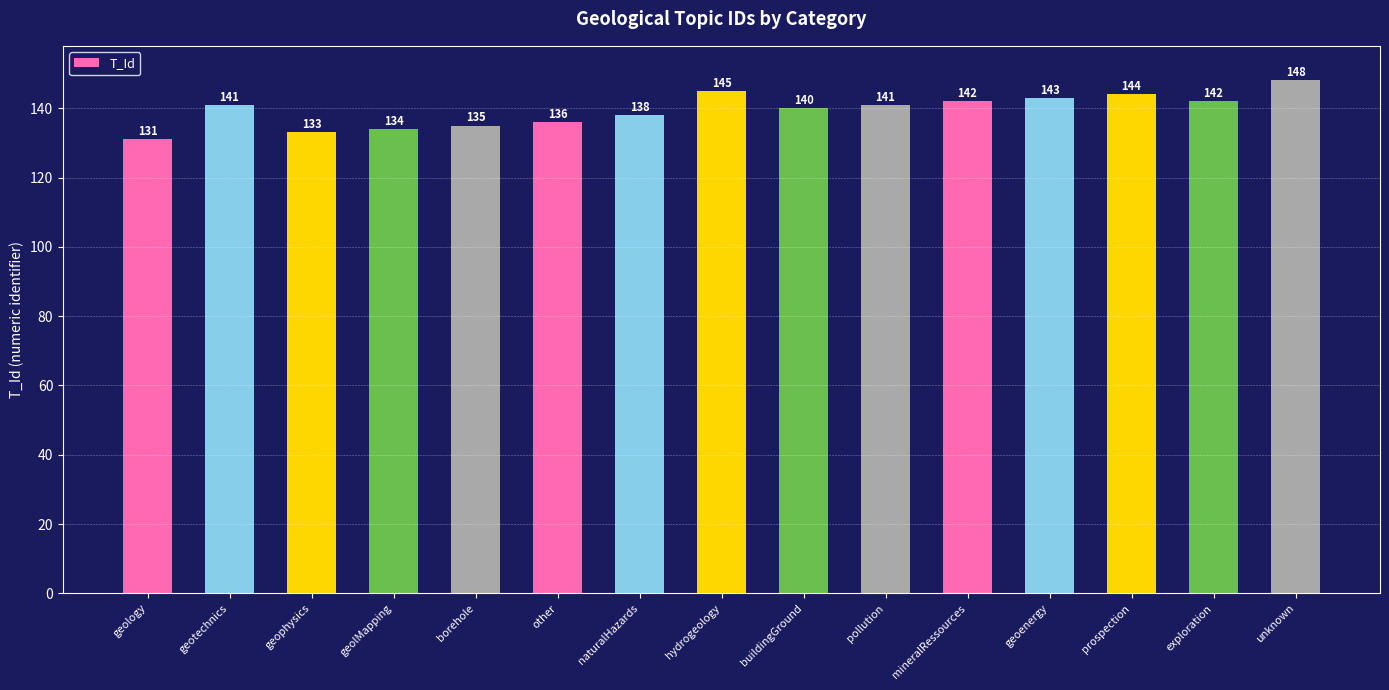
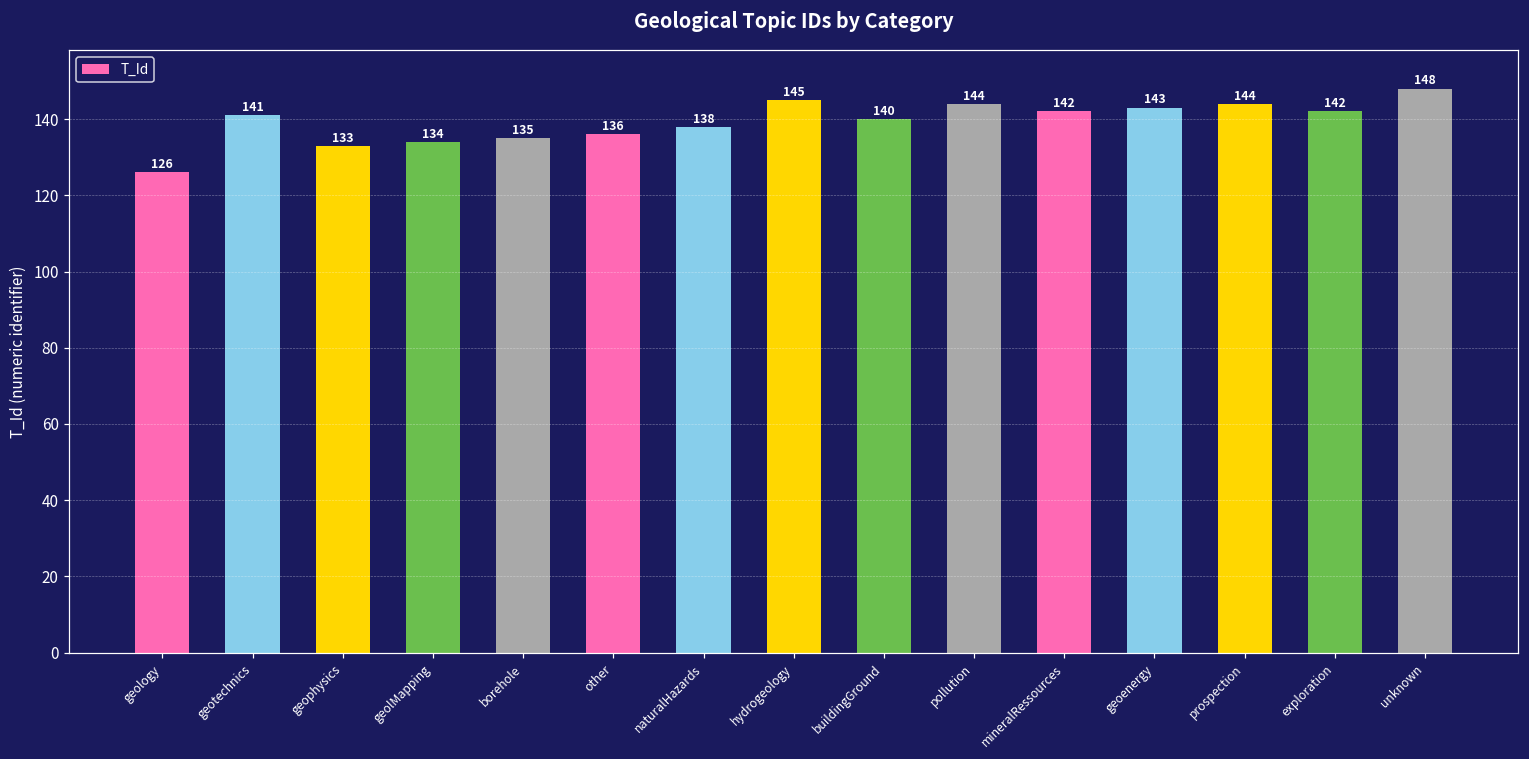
  {
-   "geology": 131,
+   "geology": 126,
    "geotechnics": 141,
    "geophysics": 133,
    "geolMapping": 134,
    "borehole": 135,
    "other": 136,
    "naturalHazards": 138,
    "hydrogeology": 145,
    "buildingGround": 140,
-   "pollution": 141,
+   "pollution": 144,
    "mineralRessources": 142,
    "geoenergy": 143,
    "prospection": 144,
    "exploration": 142,
    "unknown": 148
  }
